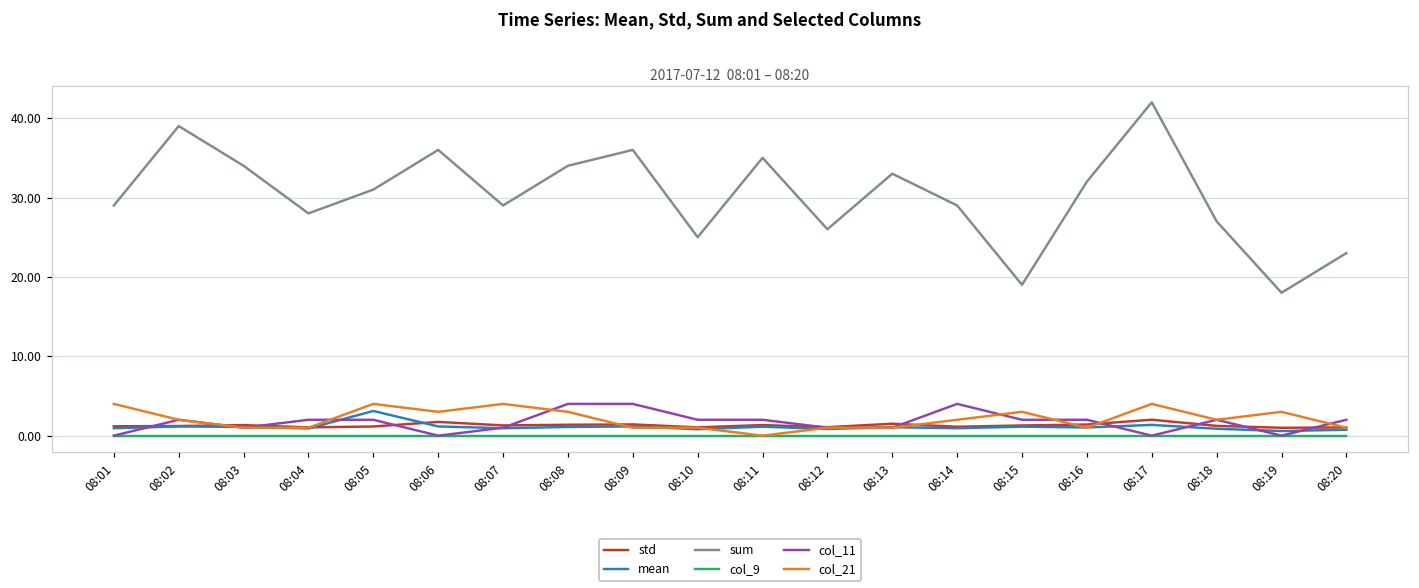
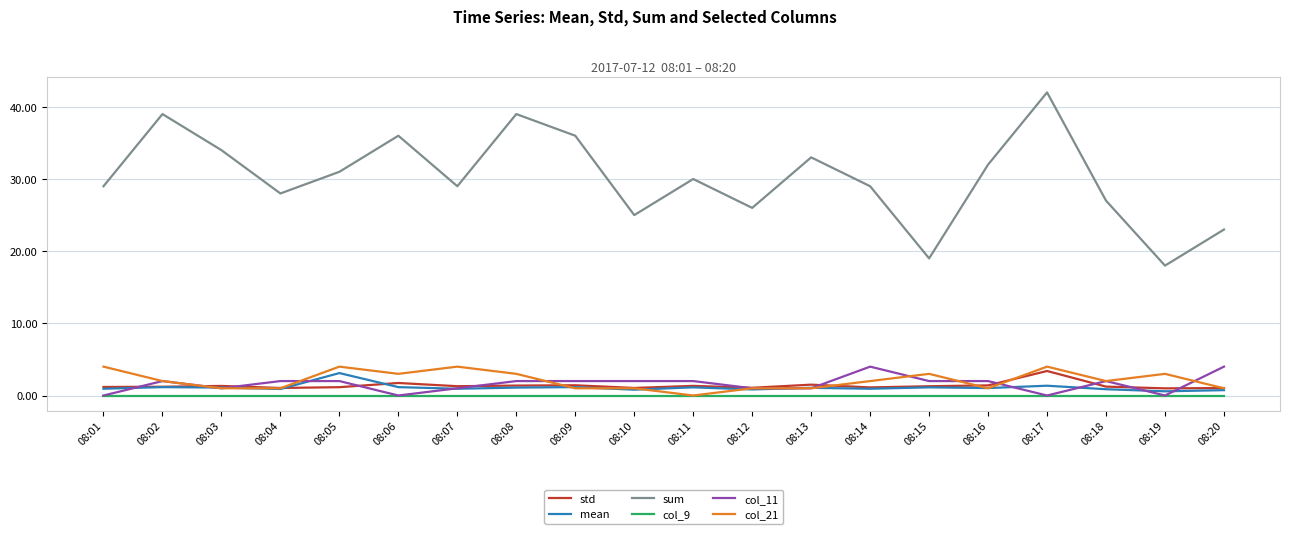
  {
    "std": {
      "08:05": 1,
      "08:06": 2,
      "08:13": 2,
      "08:16": 1,
-     "08:17": 2,
+     "08:17": 3,
      "08:18": 1,
      "08:19": 1
    },
    "mean": {
      "08:05": 3,
      "08:06": 1,
      "08:17": 1,
      "08:18": 1,
      "08:19": 1
    },
    "sum": {
      "08:01": 29,
      "08:02": 39,
      "08:03": 34,
      "08:04": 28,
      "08:05": 31,
      "08:06": 36,
      "08:07": 29,
-     "08:08": 34,
+     "08:08": 39,
      "08:09": 36,
      "08:10": 25,
-     "08:11": 35,
+     "08:11": 30,
      "08:12": 26,
      "08:13": 33,
      "08:14": 29,
      "08:15": 19,
      "08:16": 32,
      "08:17": 42,
      "08:18": 27,
      "08:19": 18,
      "08:20": 23
    },
    "col_9": {
      "08:02": 0,
      "08:03": 0,
      "08:04": 0,
      "08:05": 0,
      "08:07": 0,
      "08:08": 0,
      "08:09": 0,
      "08:10": 0,
      "08:12": 0,
      "08:13": 0,
      "08:14": 0,
      "08:15": 0,
      "08:16": 0,
      "08:18": 0,
      "08:20": 0
    },
    "col_11": {
      "08:04": 2,
      "08:05": 2,
-     "08:08": 4,
-     "08:09": 4,
+     "08:08": 2,
+     "08:09": 2,
      "08:10": 2,
      "08:11": 2,
      "08:14": 4,
      "08:15": 2,
      "08:16": 2,
-     "08:20": 2
+     "08:20": 4
    },
    "col_21": {
      "08:01": 4,
      "08:05": 4,
      "08:06": 3,
      "08:07": 4,
      "08:08": 3,
      "08:14": 2,
      "08:15": 3,
      "08:17": 4,
      "08:19": 3
    }
  }
